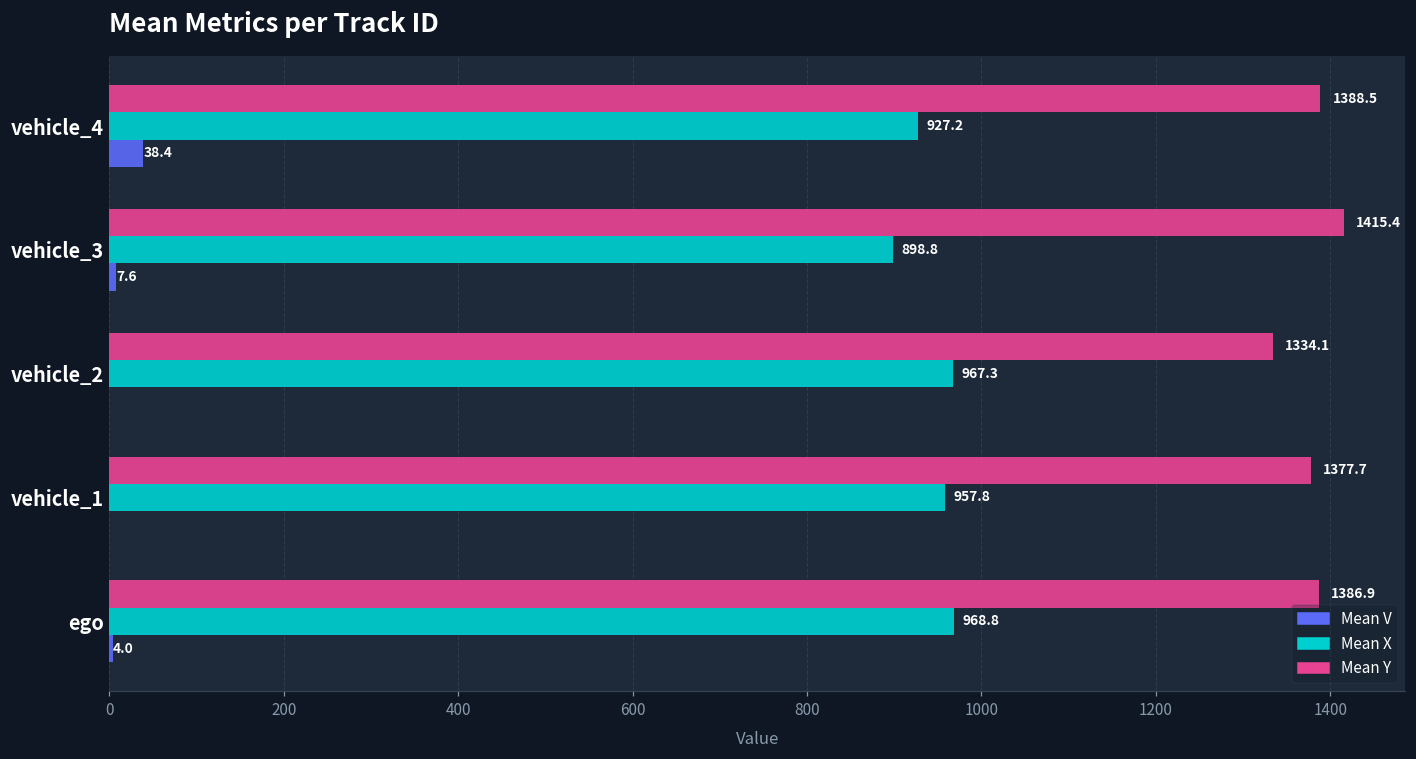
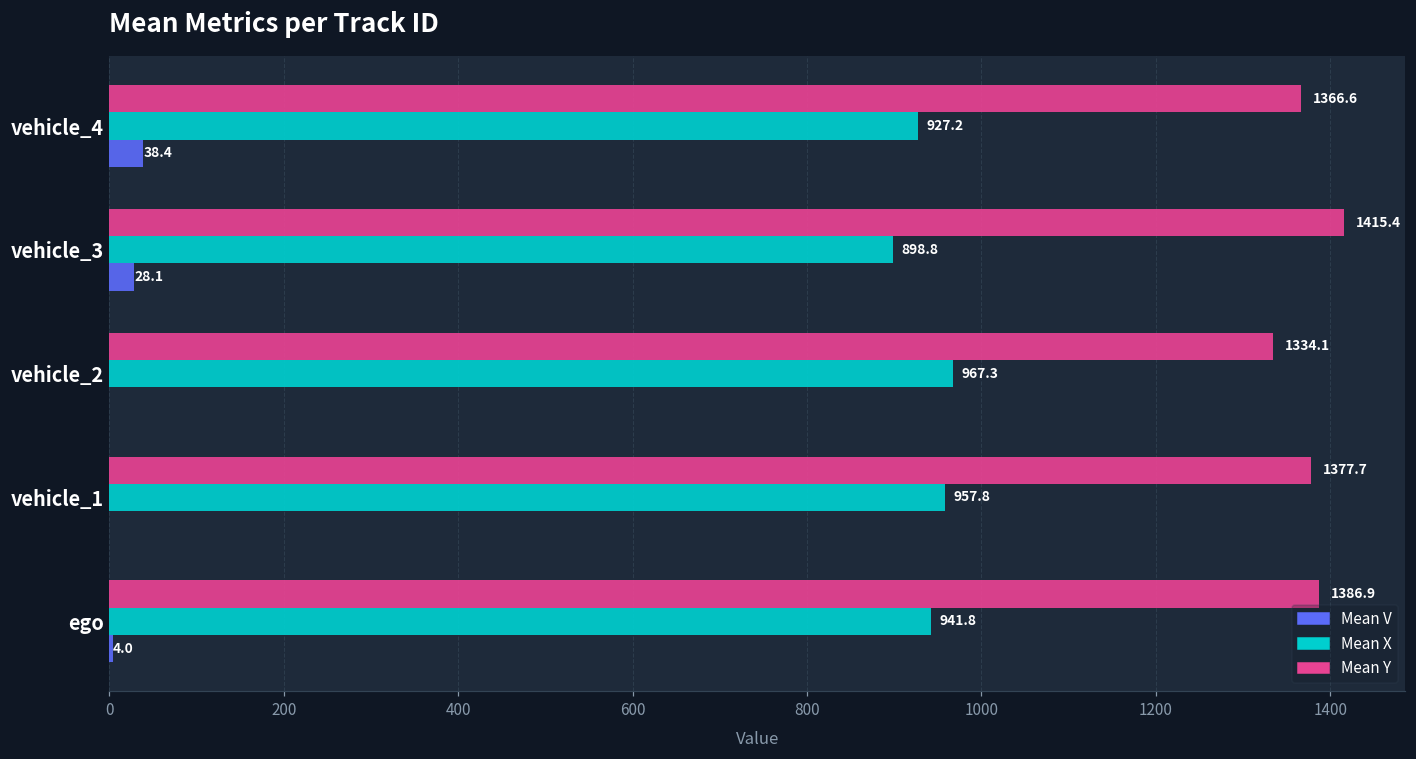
  {
    "Mean V": {
      "vehicle_4": 38.4,
-     "vehicle_3": 7.6,
+     "vehicle_3": 28.1,
      "ego": 4.0
    },
    "Mean X": {
      "vehicle_4": 927.2,
      "vehicle_3": 898.8,
      "vehicle_2": 967.3,
      "vehicle_1": 957.8,
-     "ego": 968.8
+     "ego": 941.8
    },
    "Mean Y": {
-     "vehicle_4": 1388.5,
+     "vehicle_4": 1366.6,
      "vehicle_3": 1415.4,
      "vehicle_2": 1334.1,
      "vehicle_1": 1377.7,
      "ego": 1386.9
    }
  }
